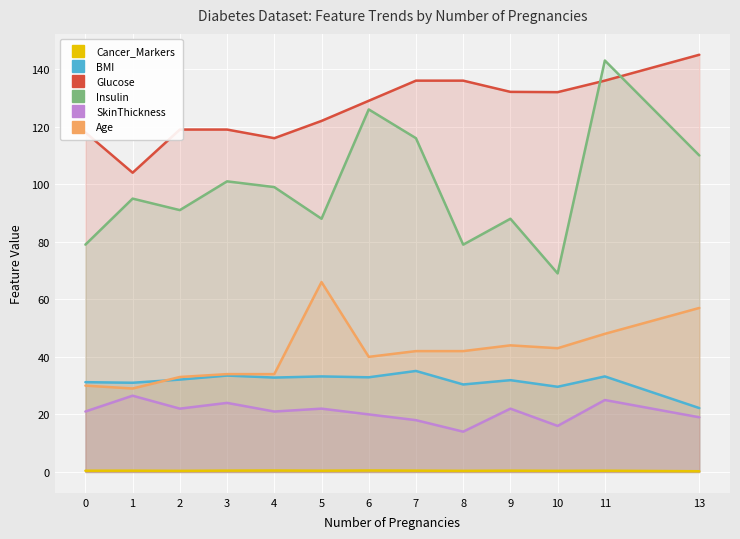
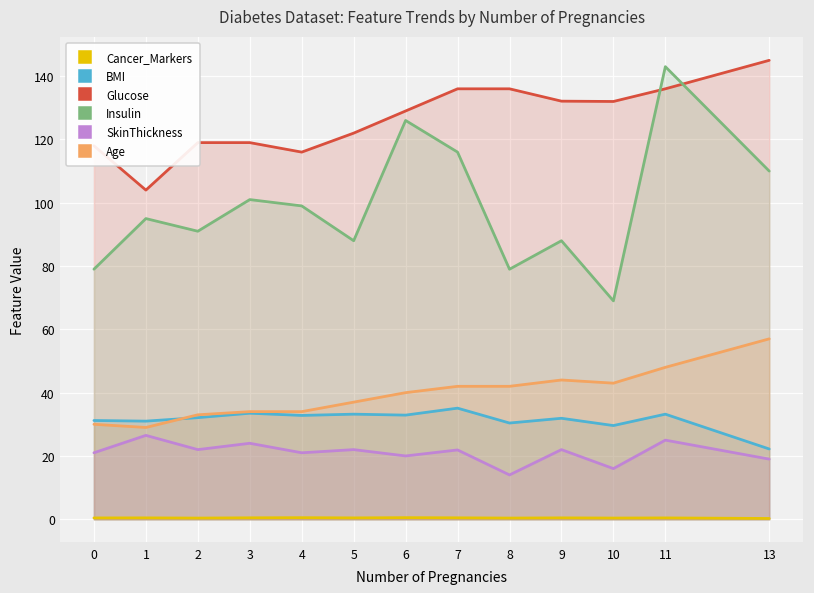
  {
    "Cancer_Markers": {
      "0": 0,
      "1": 0,
      "2": 0,
      "3": 0,
      "4": 0,
      "5": 0,
      "6": 1,
      "7": 0,
      "8": 0,
      "9": 0,
      "10": 0,
      "11": 0,
      "13": 0
    },
    "BMI": {
      "0": 31,
      "1": 31,
      "2": 32,
      "4": 33,
      "5": 33,
      "6": 33,
      "7": 35,
      "8": 30,
      "9": 32,
      "10": 30,
      "11": 33,
      "13": 22
    },
    "Glucose": {
      "1": 104,
      "3": 119,
      "4": 116,
      "5": 122,
      "6": 129,
      "7": 136,
      "8": 136,
      "9": 132,
      "10": 132,
      "11": 136,
      "13": 145
    },
    "Insulin": {
      "0": 79,
      "1": 95,
      "2": 91,
      "3": 101,
      "4": 99,
      "5": 88,
      "6": 126,
      "7": 116,
      "8": 79,
      "9": 88,
      "10": 69,
      "11": 143,
      "13": 110
    },
    "SkinThickness": {
      "0": 21,
      "1": 27,
      "2": 22,
      "3": 24,
      "4": 21,
      "5": 22,
      "6": 20,
-     "7": 18,
+     "7": 22,
      "8": 14,
      "9": 22,
      "10": 16,
      "11": 25,
      "13": 19
    },
    "Age": {
      "0": 30,
      "1": 29,
      "2": 33,
      "4": 34,
-     "5": 66,
+     "5": 37,
      "6": 40,
      "7": 42,
      "8": 42,
      "9": 44,
      "10": 43,
      "11": 48,
      "13": 57
    }
  }
